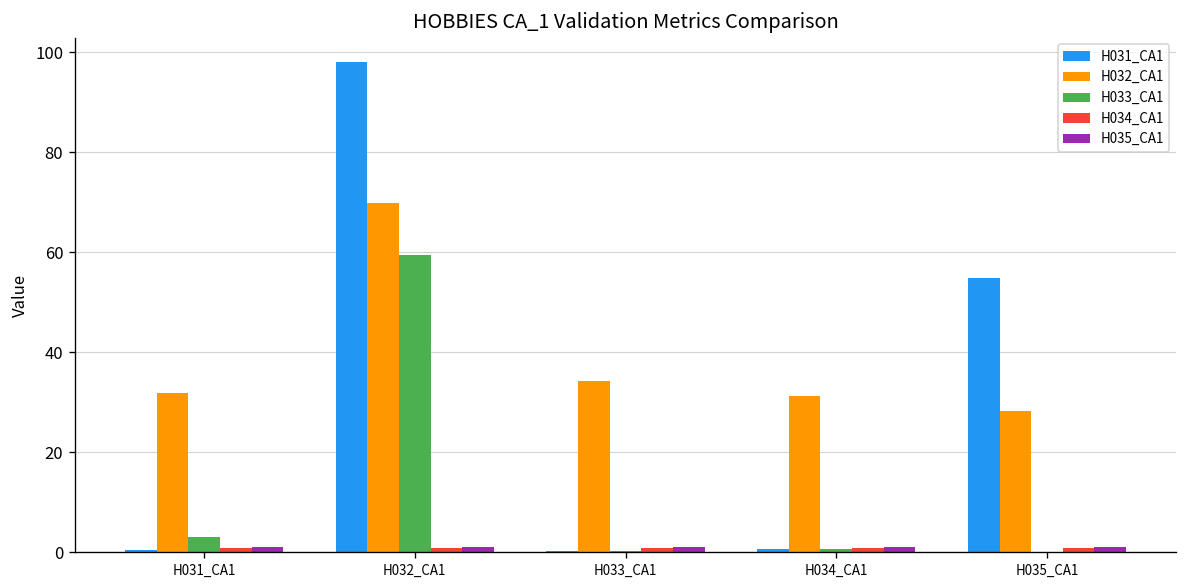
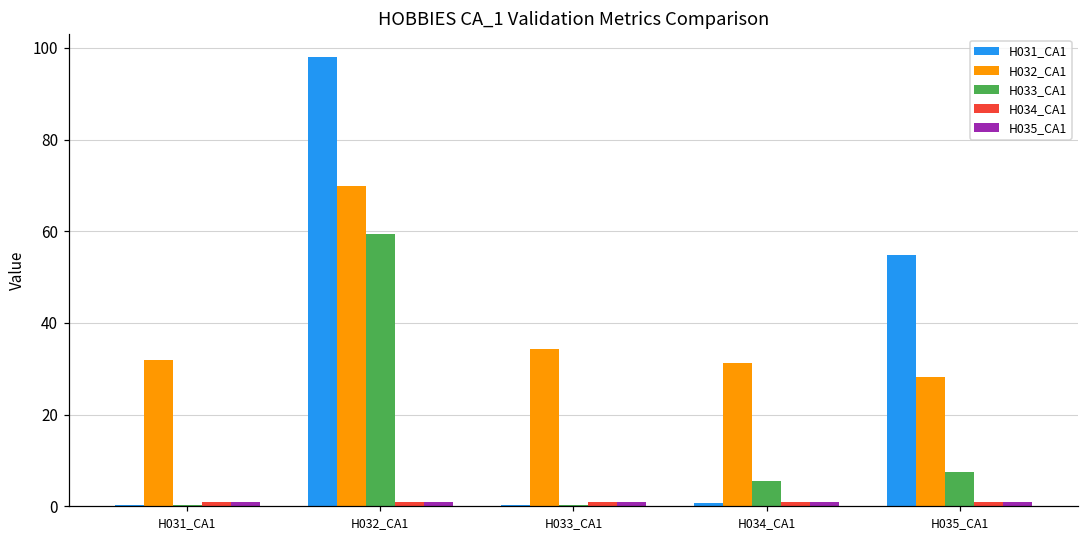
  {
    "H031_CA1": {
      "H032_CA1": 98,
      "H034_CA1": 1,
      "H035_CA1": 55
    },
    "H032_CA1": {
      "H031_CA1": 32,
      "H032_CA1": 70,
      "H033_CA1": 34,
      "H034_CA1": 31,
      "H035_CA1": 28
    },
    "H033_CA1": {
-     "H031_CA1": 3,
+     "H031_CA1": 0,
      "H032_CA1": 59,
-     "H034_CA1": 1,
-     "H035_CA1": 0
+     "H034_CA1": 6,
+     "H035_CA1": 7
    },
    "H034_CA1": {
      "H031_CA1": 1,
      "H032_CA1": 1,
      "H033_CA1": 1,
      "H034_CA1": 1,
      "H035_CA1": 1
    },
    "H035_CA1": {
      "H031_CA1": 1,
      "H032_CA1": 1,
      "H033_CA1": 1,
      "H034_CA1": 1,
      "H035_CA1": 1
    }
  }
